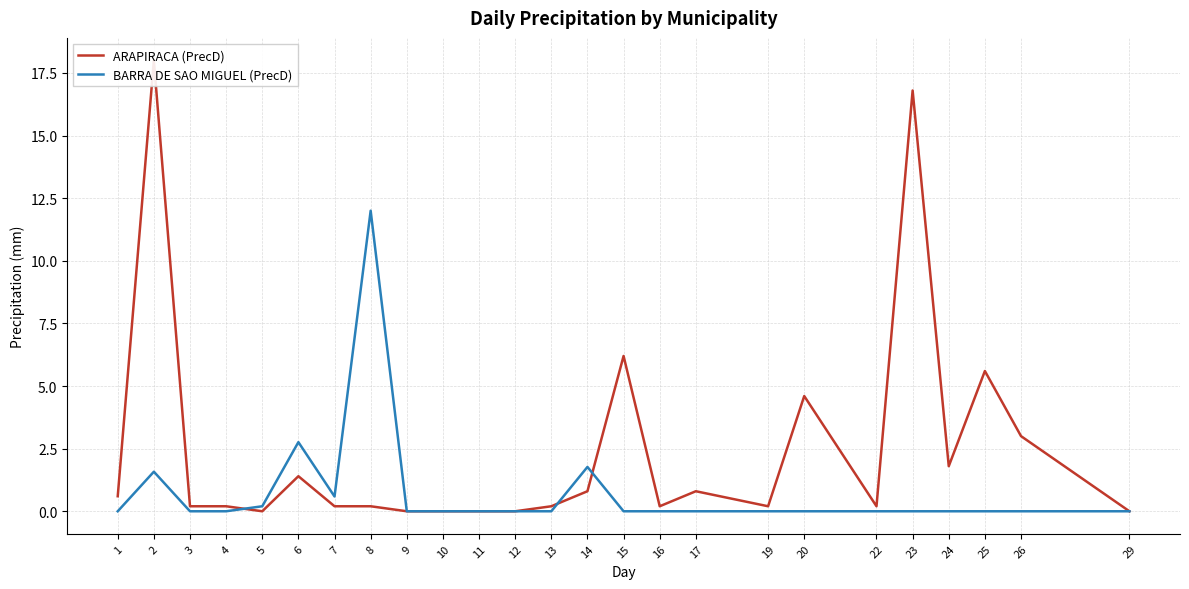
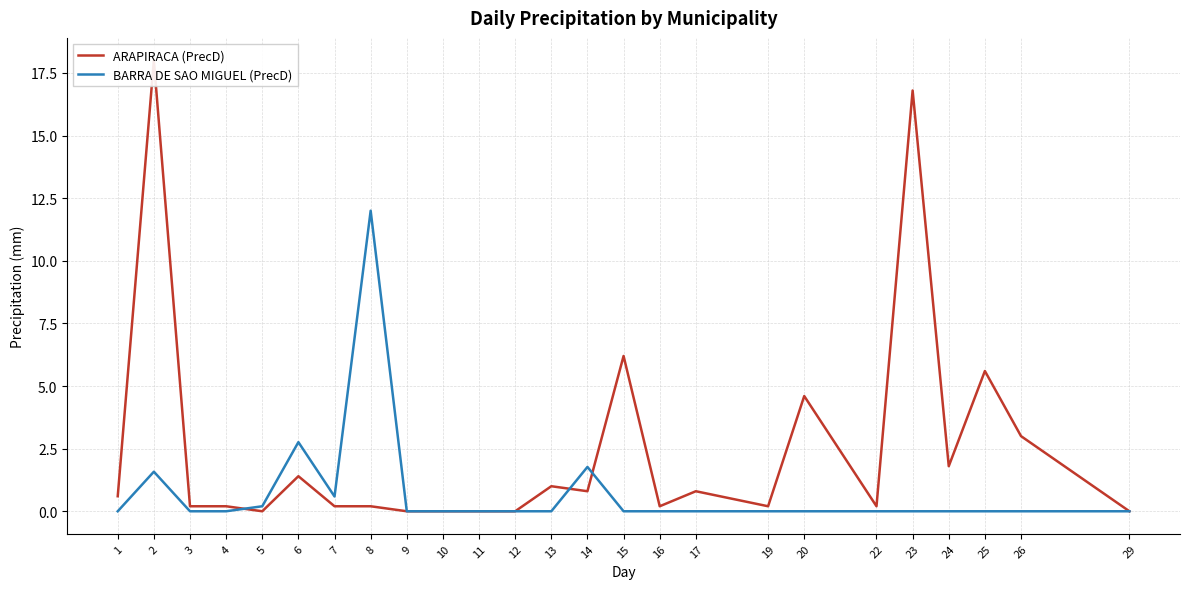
  {
    "ARAPIRACA (PrecD)": {
      "1": 0.6,
      "3": 0.2,
      "4": 0.2,
      "5": 0.0,
      "6": 1.4,
      "7": 0.2,
      "8": 0.2,
-     "13": 0.2,
+     "13": 1.0,
      "14": 0.8,
      "15": 6.2,
      "16": 0.2,
      "17": 0.8,
      "19": 0.2,
      "20": 4.6,
      "22": 0.2,
      "23": 16.8,
      "24": 1.8,
      "25": 5.6,
      "26": 3.0
    },
    "BARRA DE SAO MIGUEL (PrecD)": {
      "1": 0.0,
      "2": 1.6,
      "3": 0.0,
      "4": 0.0,
      "5": 0.2,
      "6": 2.8,
      "7": 0.6,
      "8": 12.0,
      "13": 0.0,
      "14": 1.8,
      "15": 0.0,
      "16": 0.0,
      "17": 0.0,
      "19": 0.0,
      "20": 0.0,
      "22": 0.0,
      "23": 0.0,
      "24": 0.0,
      "25": 0.0,
      "26": 0.0
    }
  }
